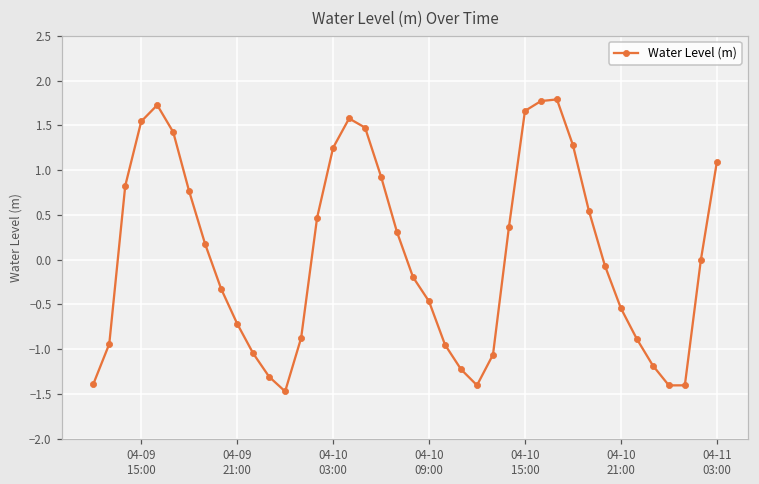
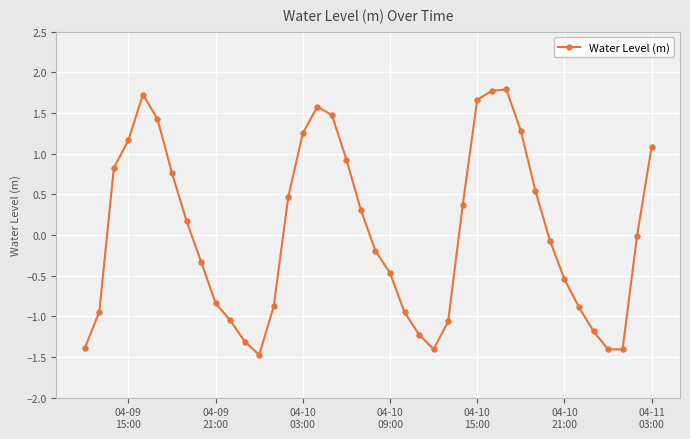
  {
-   "04-09 15:00": 1.5,
-   "04-09 21:00": -0.7,
+   "04-09 15:00": 1.2,
+   "04-09 21:00": -0.8,
    "04-10 03:00": 1.2,
    "04-10 09:00": -0.5,
    "04-10 15:00": 1.7,
    "04-10 21:00": -0.5,
    "04-11 03:00": 1.1
  }
